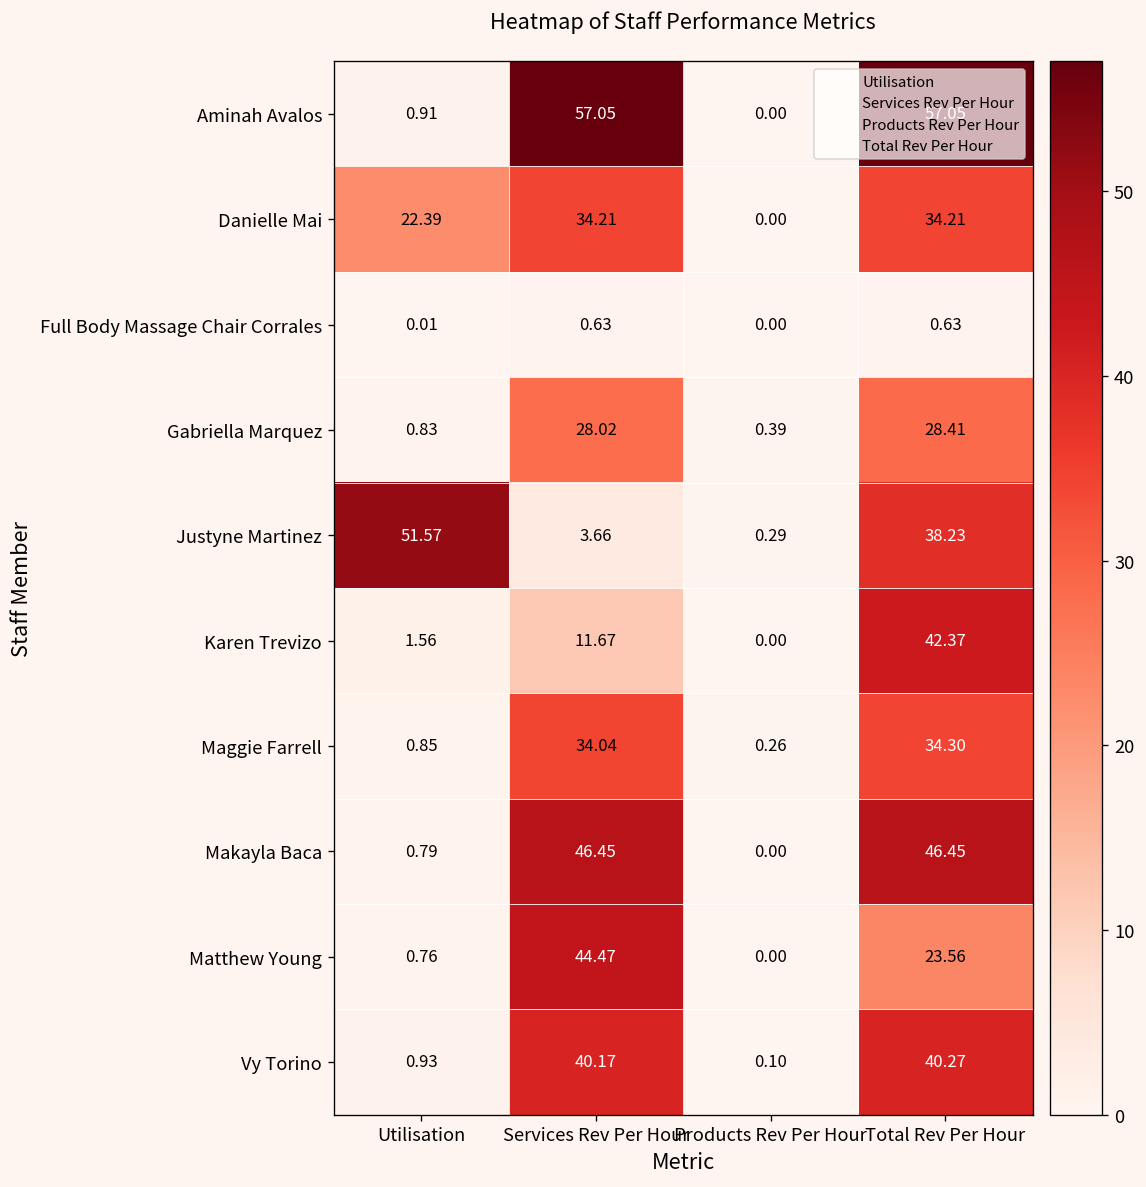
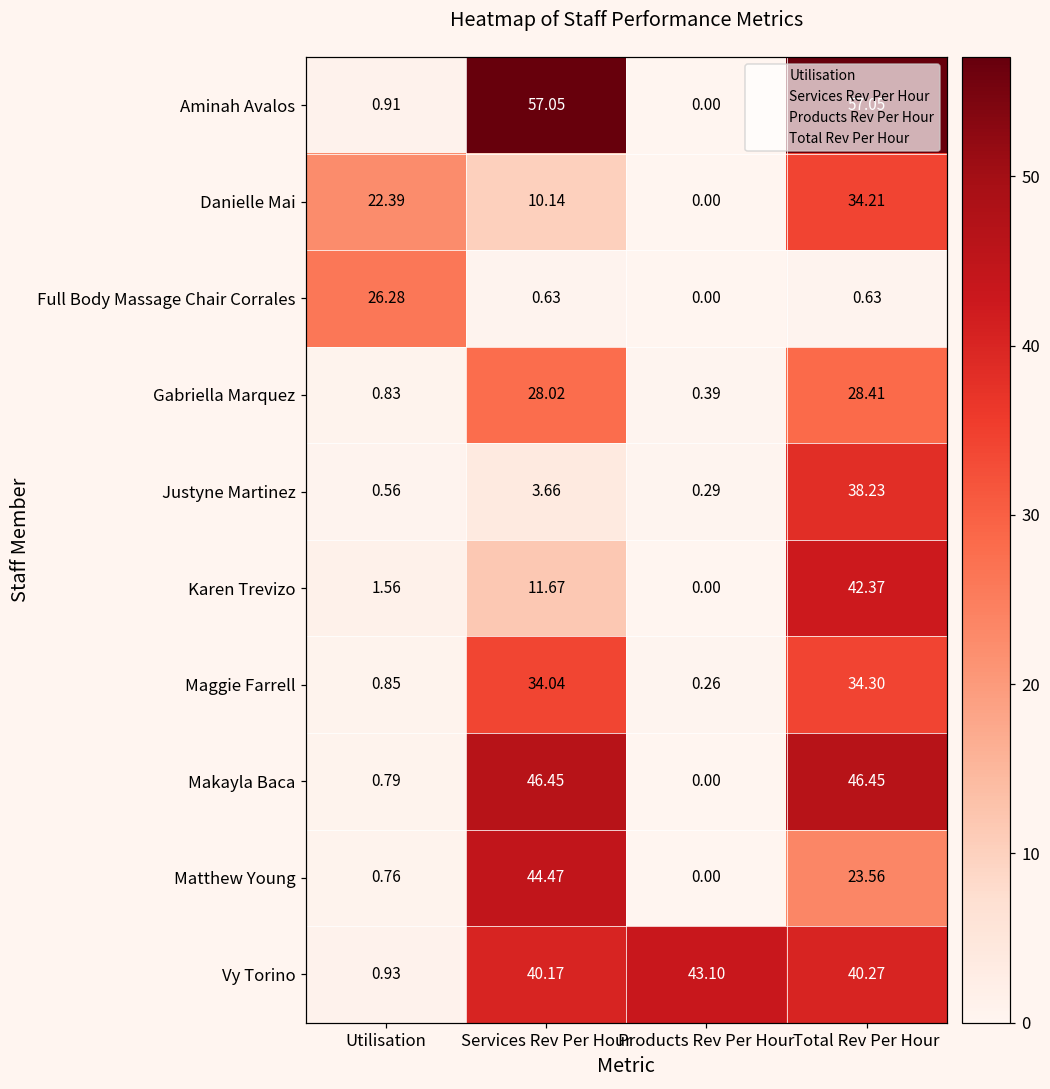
  {
    "Aminah Avalos": {
      "Utilisation": 0.91,
      "Services Rev Per Hour": 57.05,
      "Products Rev Per Hour": 0.00
    },
    "Danielle Mai": {
      "Utilisation": 22.39,
-     "Services Rev Per Hour": 34.21,
+     "Services Rev Per Hour": 10.14,
      "Products Rev Per Hour": 0.00,
      "Total Rev Per Hour": 34.21
    },
    "Full Body Massage Chair Corrales": {
-     "Utilisation": 0.01,
+     "Utilisation": 26.28,
      "Services Rev Per Hour": 0.63,
      "Products Rev Per Hour": 0.00,
      "Total Rev Per Hour": 0.63
    },
    "Gabriella Marquez": {
      "Utilisation": 0.83,
      "Services Rev Per Hour": 28.02,
      "Products Rev Per Hour": 0.39,
      "Total Rev Per Hour": 28.41
    },
    "Justyne Martinez": {
-     "Utilisation": 51.57,
+     "Utilisation": 0.56,
      "Services Rev Per Hour": 3.66,
      "Products Rev Per Hour": 0.29,
      "Total Rev Per Hour": 38.23
    },
    "Karen Trevizo": {
      "Utilisation": 1.56,
      "Services Rev Per Hour": 11.67,
      "Products Rev Per Hour": 0.00,
      "Total Rev Per Hour": 42.37
    },
    "Maggie Farrell": {
      "Utilisation": 0.85,
      "Services Rev Per Hour": 34.04,
      "Products Rev Per Hour": 0.26,
      "Total Rev Per Hour": 34.30
    },
    "Makayla Baca": {
      "Utilisation": 0.79,
      "Services Rev Per Hour": 46.45,
      "Products Rev Per Hour": 0.00,
      "Total Rev Per Hour": 46.45
    },
    "Matthew Young": {
      "Utilisation": 0.76,
      "Services Rev Per Hour": 44.47,
      "Products Rev Per Hour": 0.00,
      "Total Rev Per Hour": 23.56
    },
    "Vy Torino": {
      "Utilisation": 0.93,
      "Services Rev Per Hour": 40.17,
-     "Products Rev Per Hour": 0.10,
+     "Products Rev Per Hour": 43.10,
      "Total Rev Per Hour": 40.27
    }
  }
